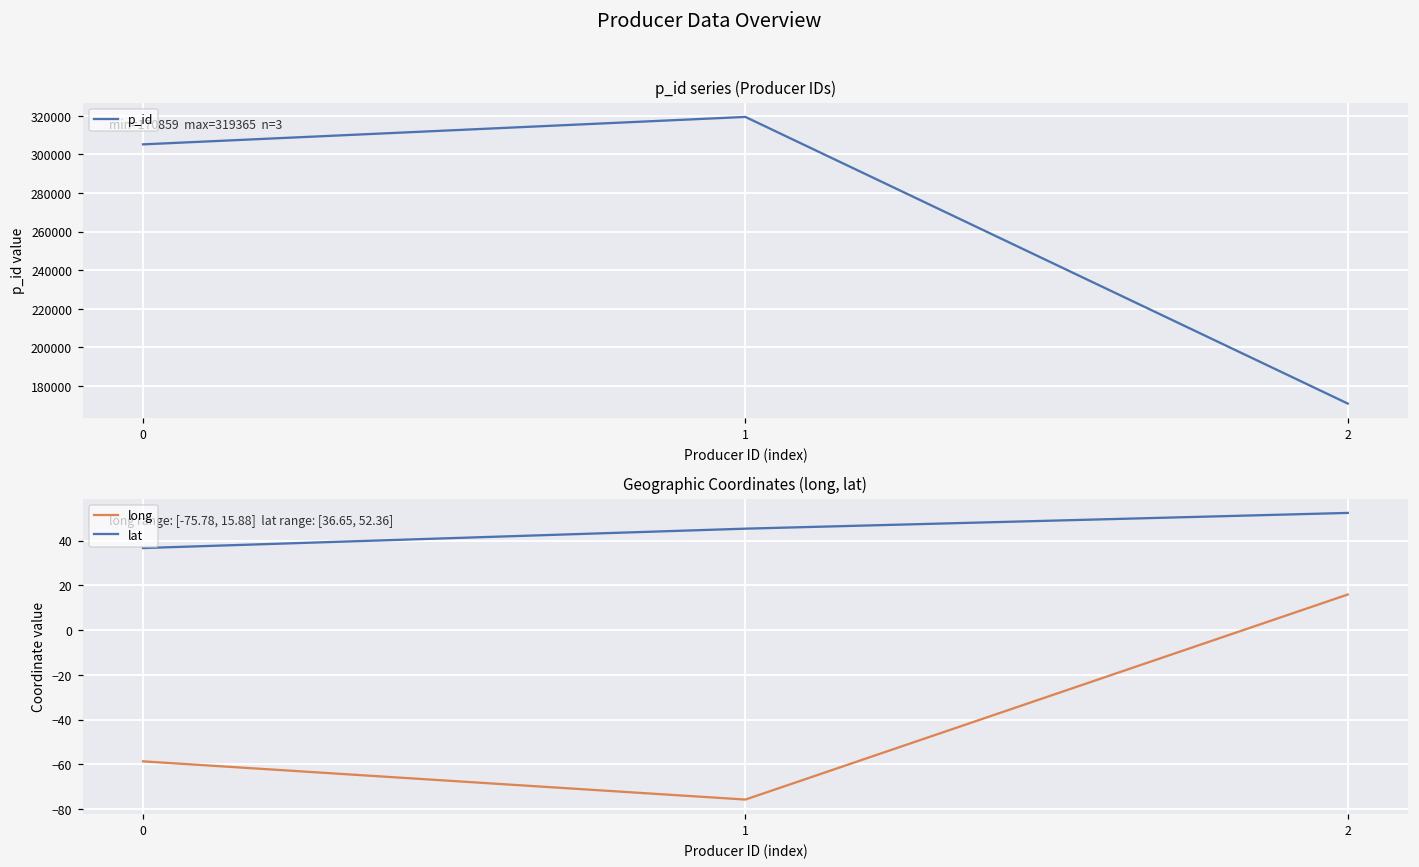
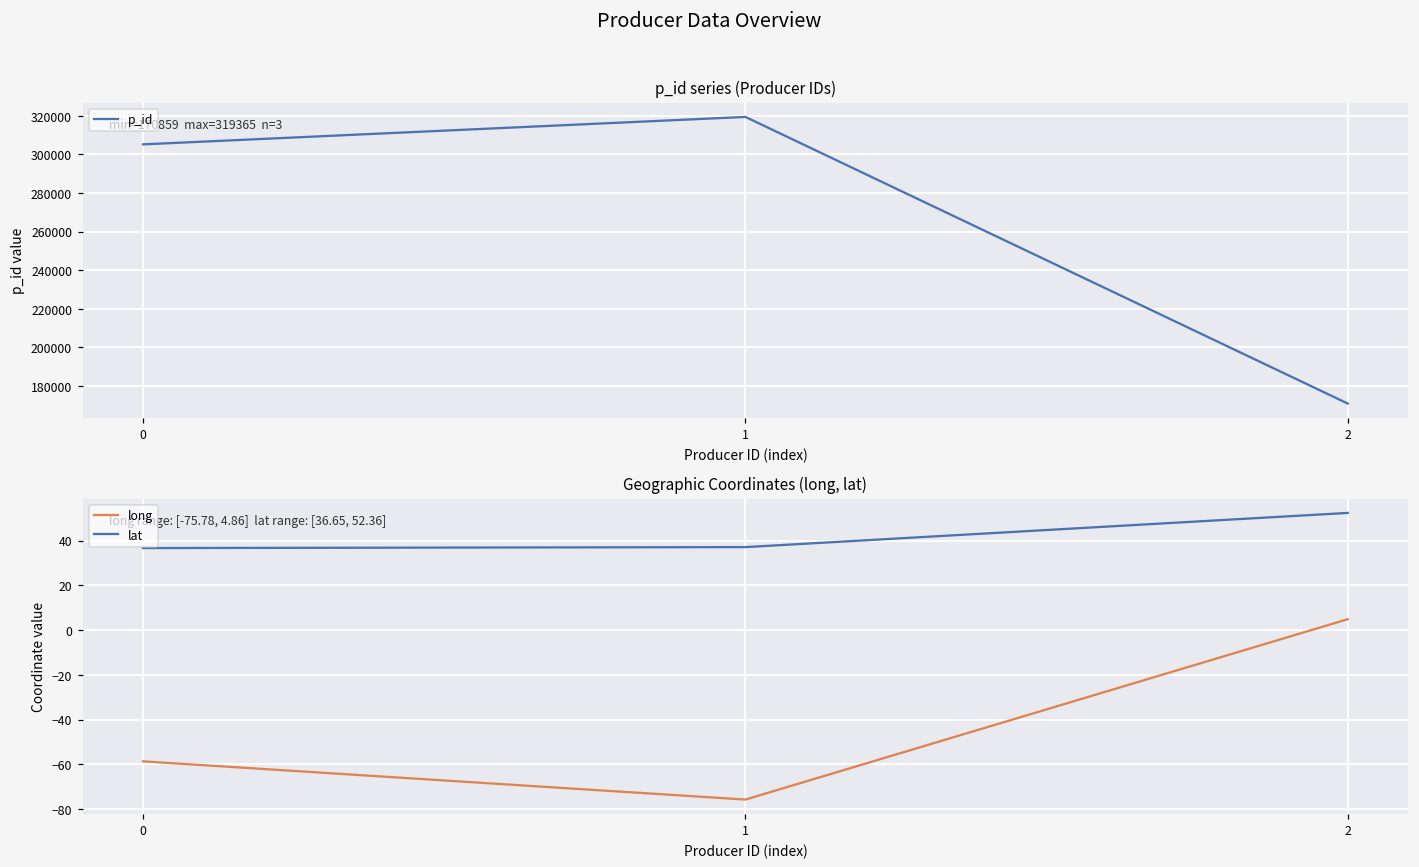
  {
    "p_id series (Producer IDs)": {
      "1": "319000",
      "2": "171000"
    },
    "Geographic Coordinates (long, lat)": {
      "long": {
-       "2": "15.88]"
+       "2": "4.86]"
      },
      "lat": {
-       "1": "45",
+       "1": "37",
        "2": "52"
      }
    }
  }
